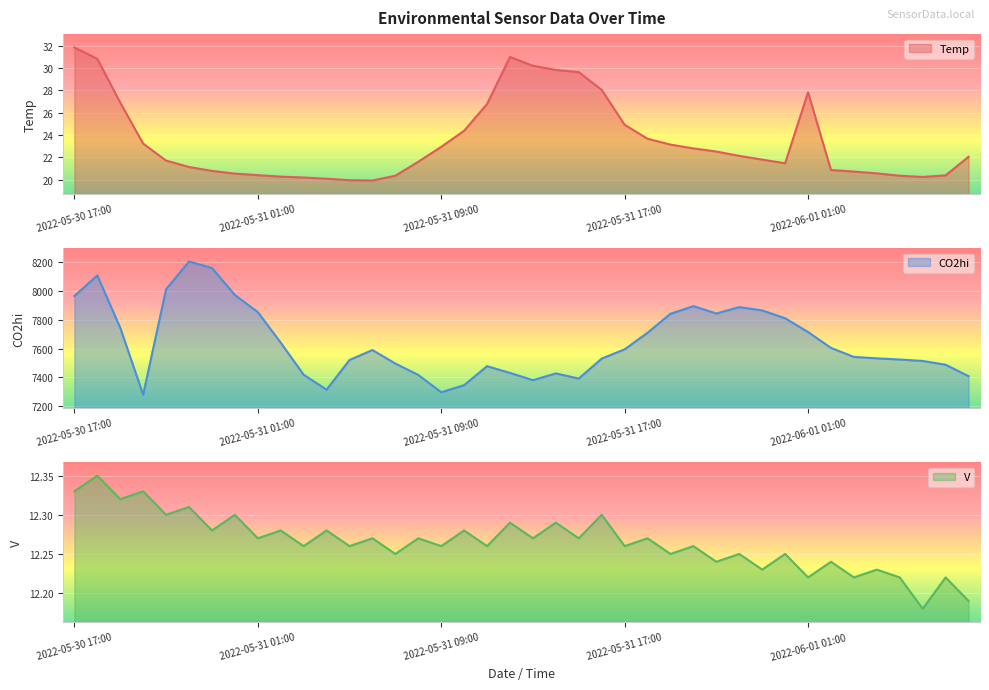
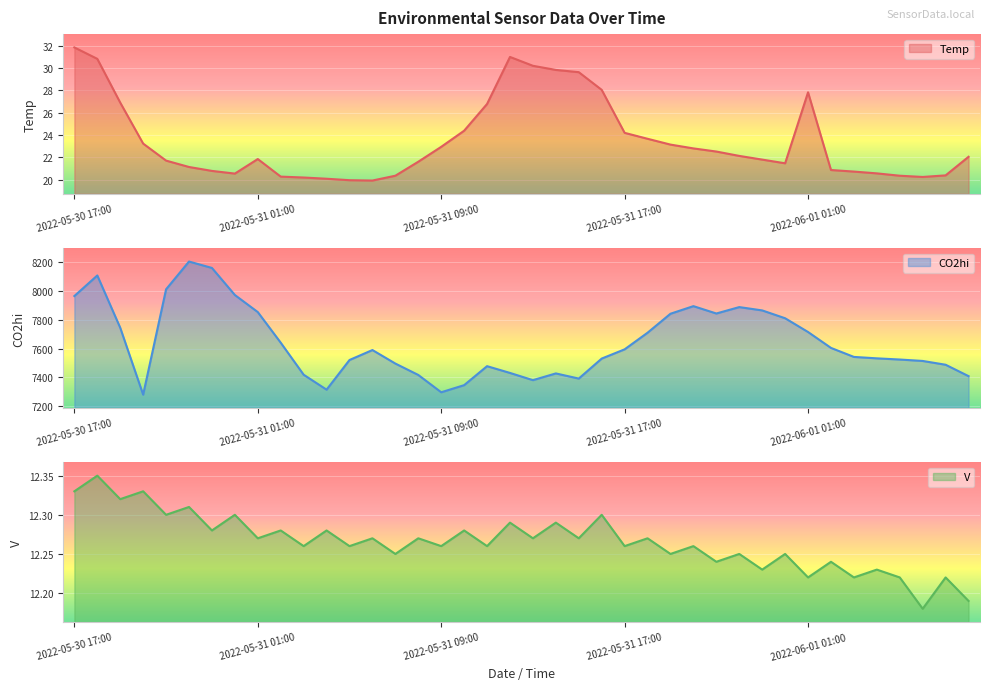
  {
    "Environmental Sensor Data Over Time": {
      "2022-05-30 17:00": 31.8,
-     "2022-05-31 01:00": 20.4,
+     "2022-05-31 01:00": 21.9,
      "2022-05-31 09:00": 23.0,
-     "2022-05-31 17:00": 24.9,
+     "2022-05-31 17:00": 24.2,
      "2022-06-01 01:00": 27.8
    }
  }
